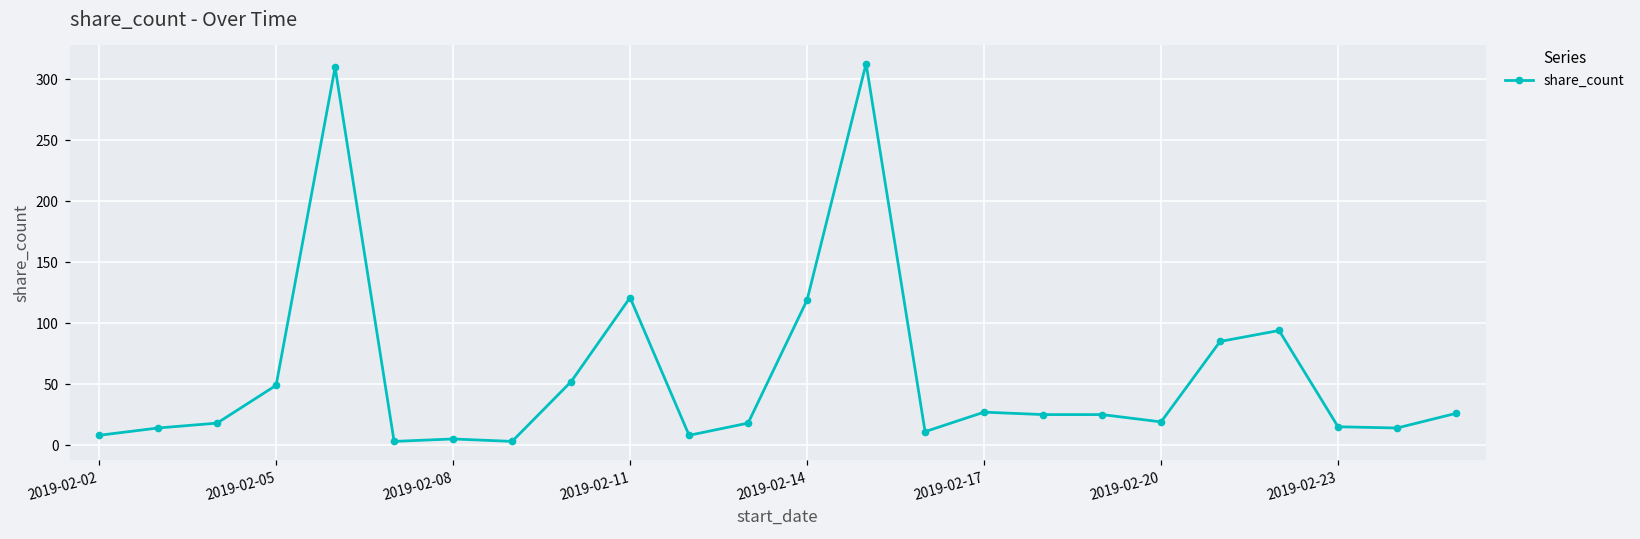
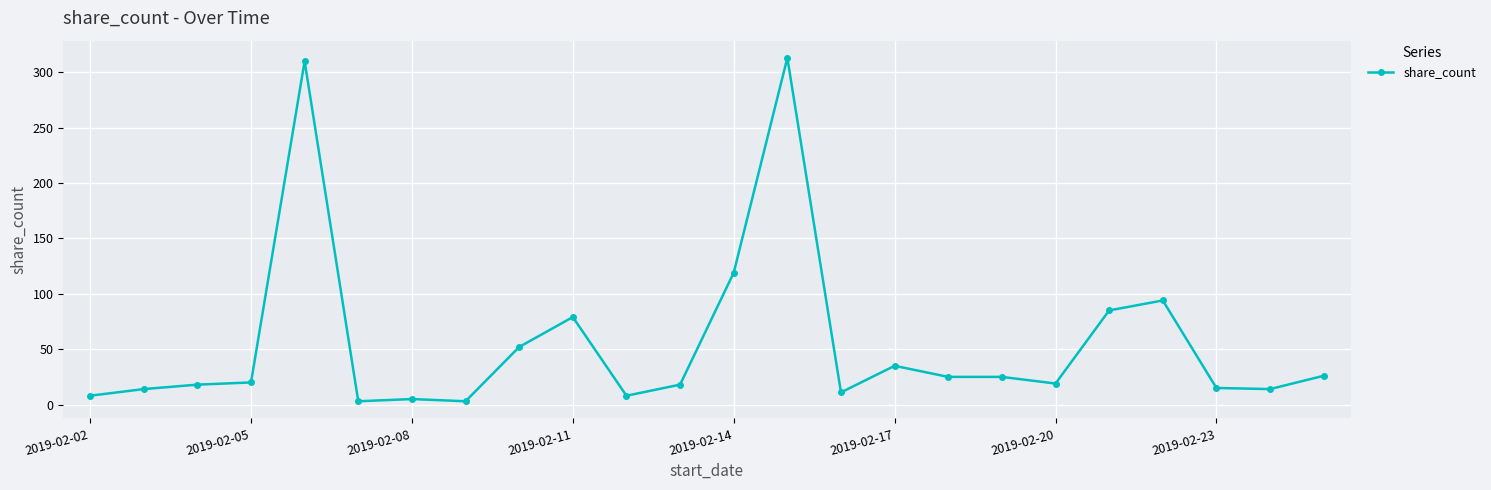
  {
    "2019-02-02": 8,
-   "2019-02-05": 49,
+   "2019-02-05": 20,
    "2019-02-08": 5,
-   "2019-02-11": 121,
+   "2019-02-11": 79,
    "2019-02-14": 119,
-   "2019-02-17": 27,
+   "2019-02-17": 35,
    "2019-02-20": 19,
    "2019-02-23": 15
  }
